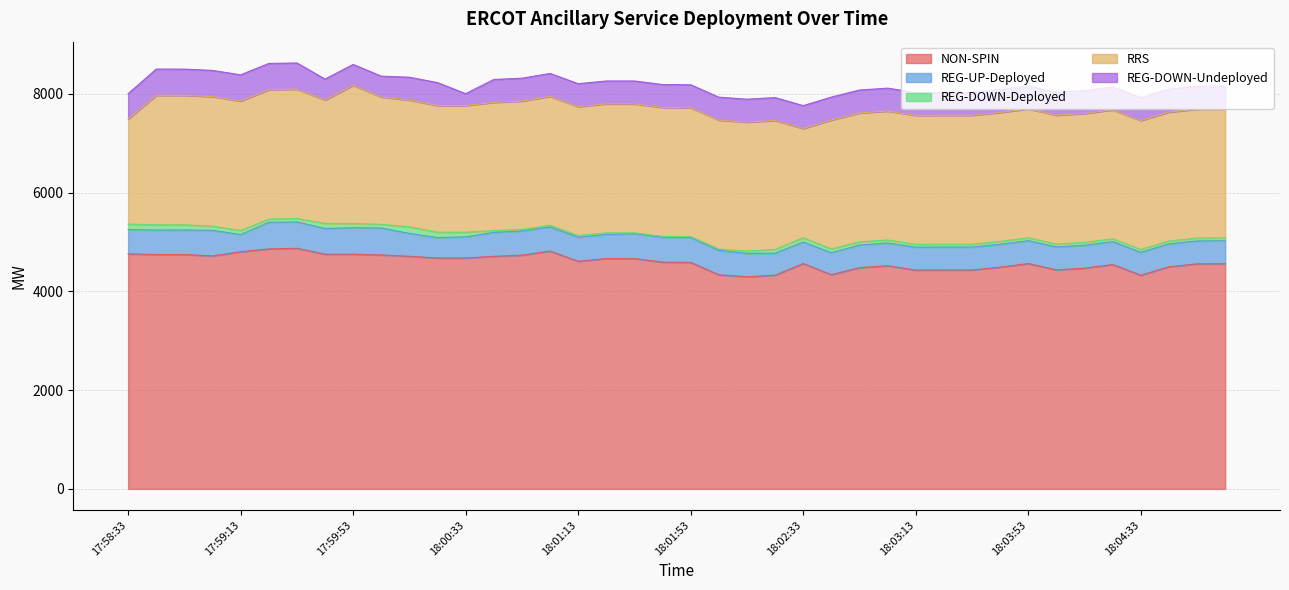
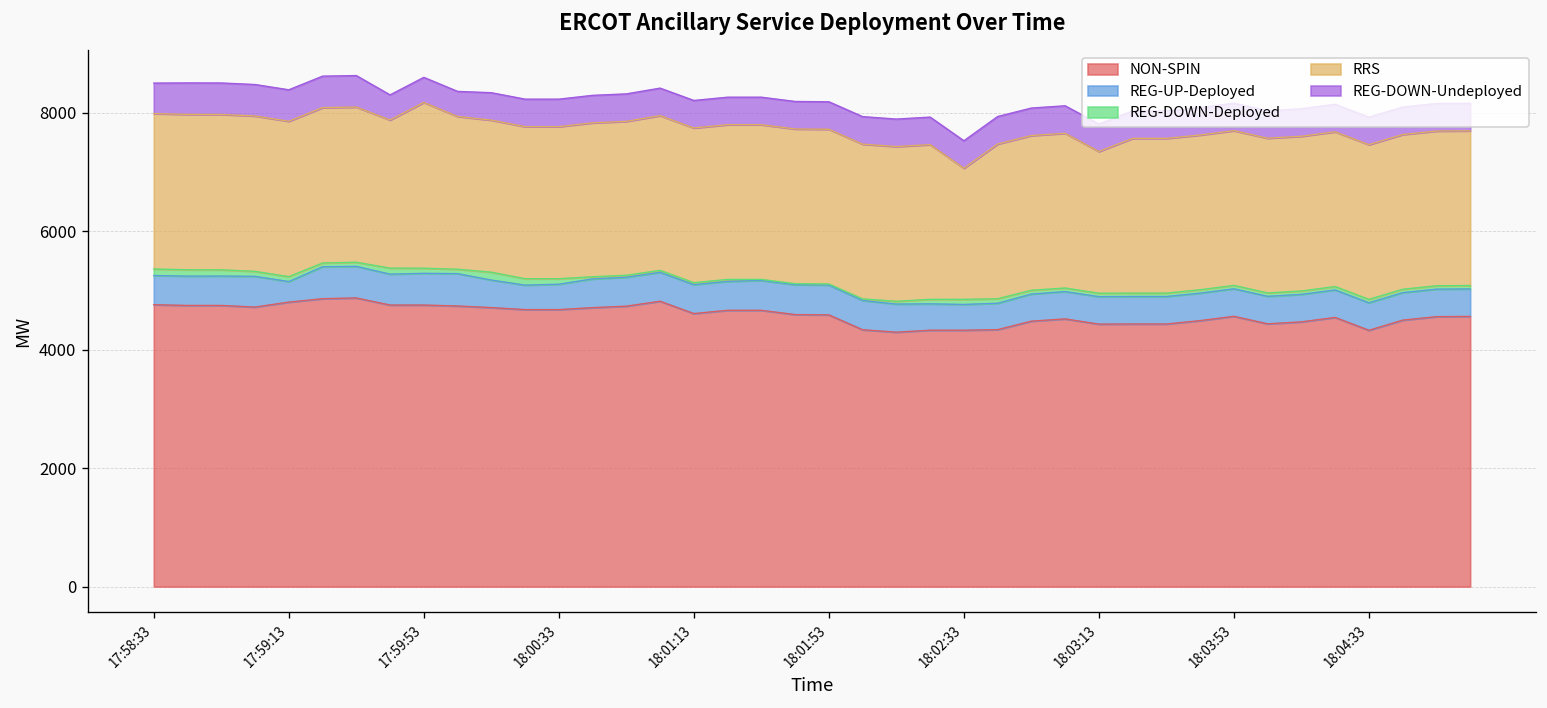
  {
    "NON-SPIN": {
      "17:58:33": 4800,
      "17:59:13": 4800,
      "17:59:53": 4800,
      "18:00:33": 4700,
      "18:01:13": 4600,
      "18:01:53": 4600,
-     "18:02:33": 4600,
+     "18:02:33": 4300,
      "18:03:13": 4400,
      "18:03:53": 4600,
      "18:04:33": 4300
    },
    "REG-UP-Deployed": {
      "17:58:33": 500,
      "17:59:13": 300,
      "17:59:53": 500,
      "18:00:33": 400,
      "18:02:33": 400,
      "18:03:13": 500,
      "18:03:53": 500,
      "18:04:33": 500
    },
    "REG-DOWN-Deployed": {
      "17:58:33": 100,
      "17:59:13": 100,
      "17:59:53": 100,
      "18:00:33": 100,
      "18:02:33": 100,
      "18:03:13": 100,
      "18:03:53": 100,
      "18:04:33": 100
    },
    "RRS": {
-     "17:58:33": 2100,
+     "17:58:33": 2600,
      "17:59:13": 2600,
      "17:59:53": 2800,
      "18:00:33": 2600,
      "18:01:13": 2600,
      "18:01:53": 2600,
      "18:02:33": 2200,
-     "18:03:13": 2600,
+     "18:03:13": 2400,
      "18:04:33": 2600
    },
    "REG-DOWN-Undeployed": {
      "17:58:33": 500,
      "17:59:13": 500,
      "17:59:53": 400,
-     "18:00:33": 200,
+     "18:00:33": 500,
      "18:01:13": 500,
      "18:01:53": 500,
      "18:02:33": 500
    }
  }
